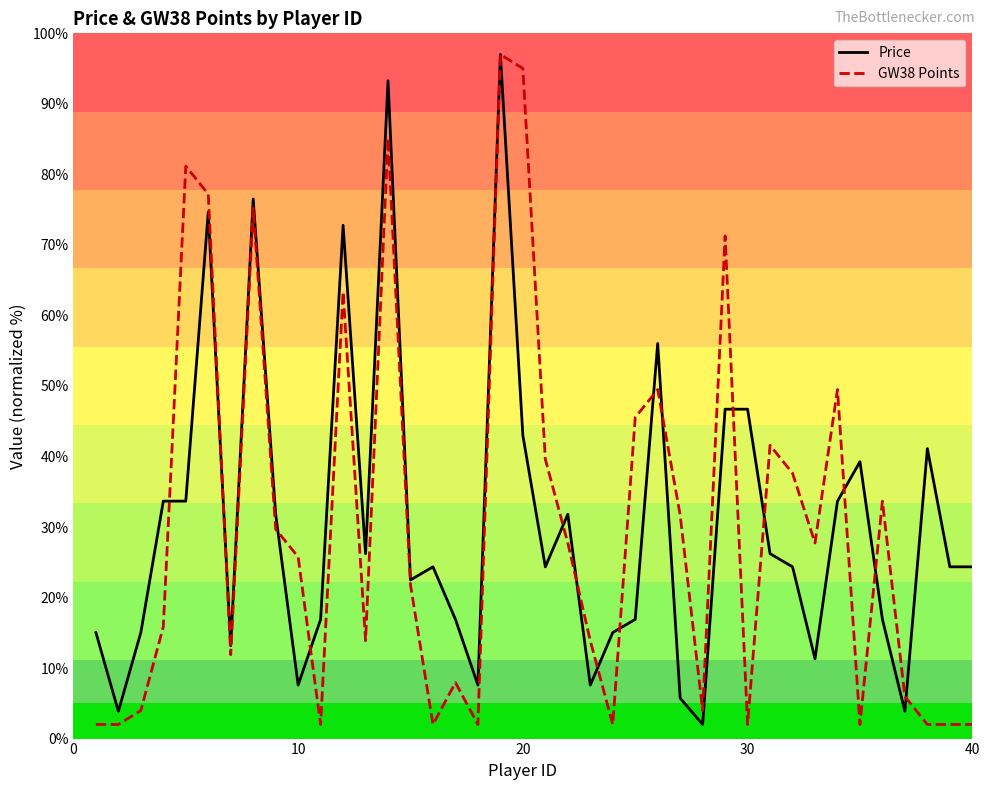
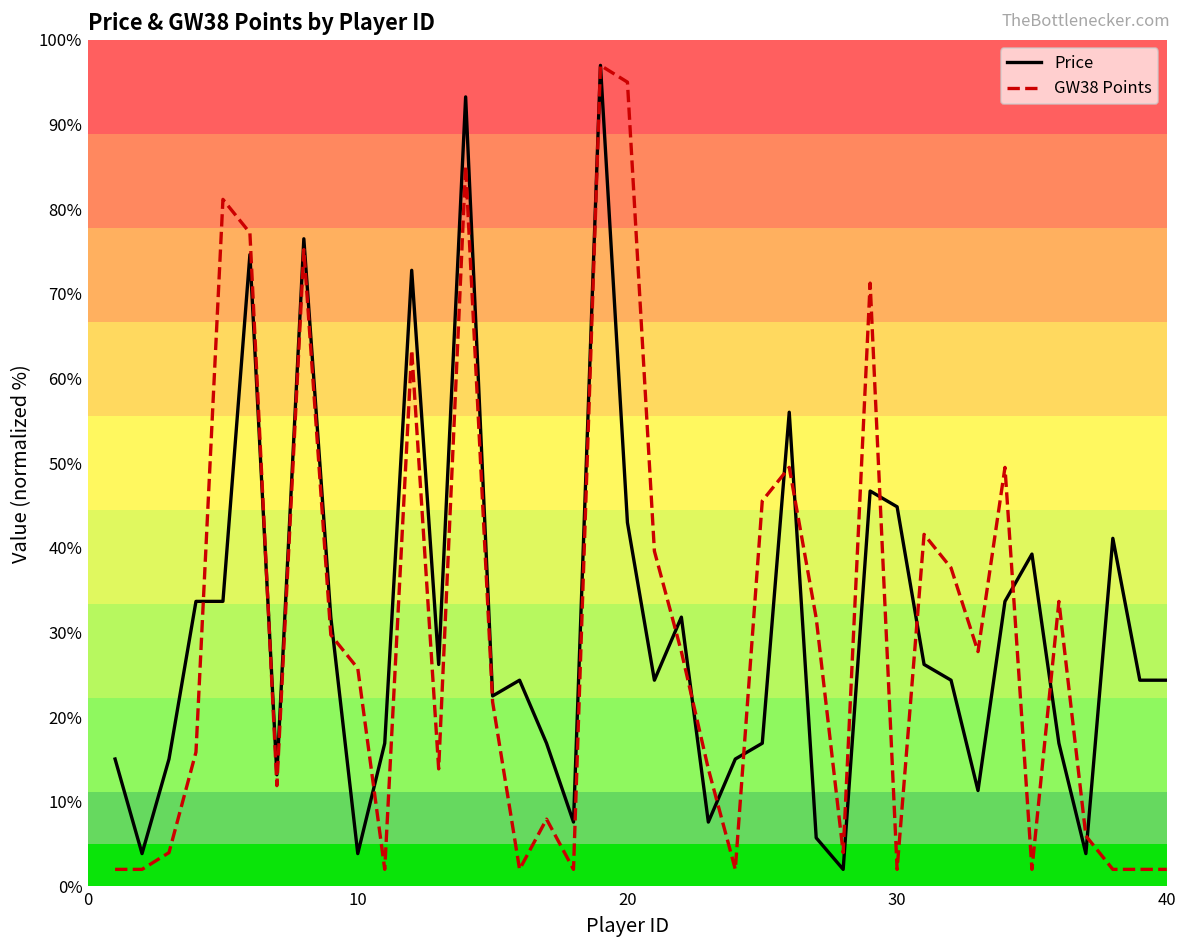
  {
    "Price": {
-     "10": "8%",
+     "10": "4%",
      "20": "43%",
-     "30": "47%",
+     "30": "45%",
      "40": "24%"
    },
    "GW38 Points": {
      "10": "26%",
      "20": "95%",
      "30": "2%",
      "40": "2%"
    }
  }
